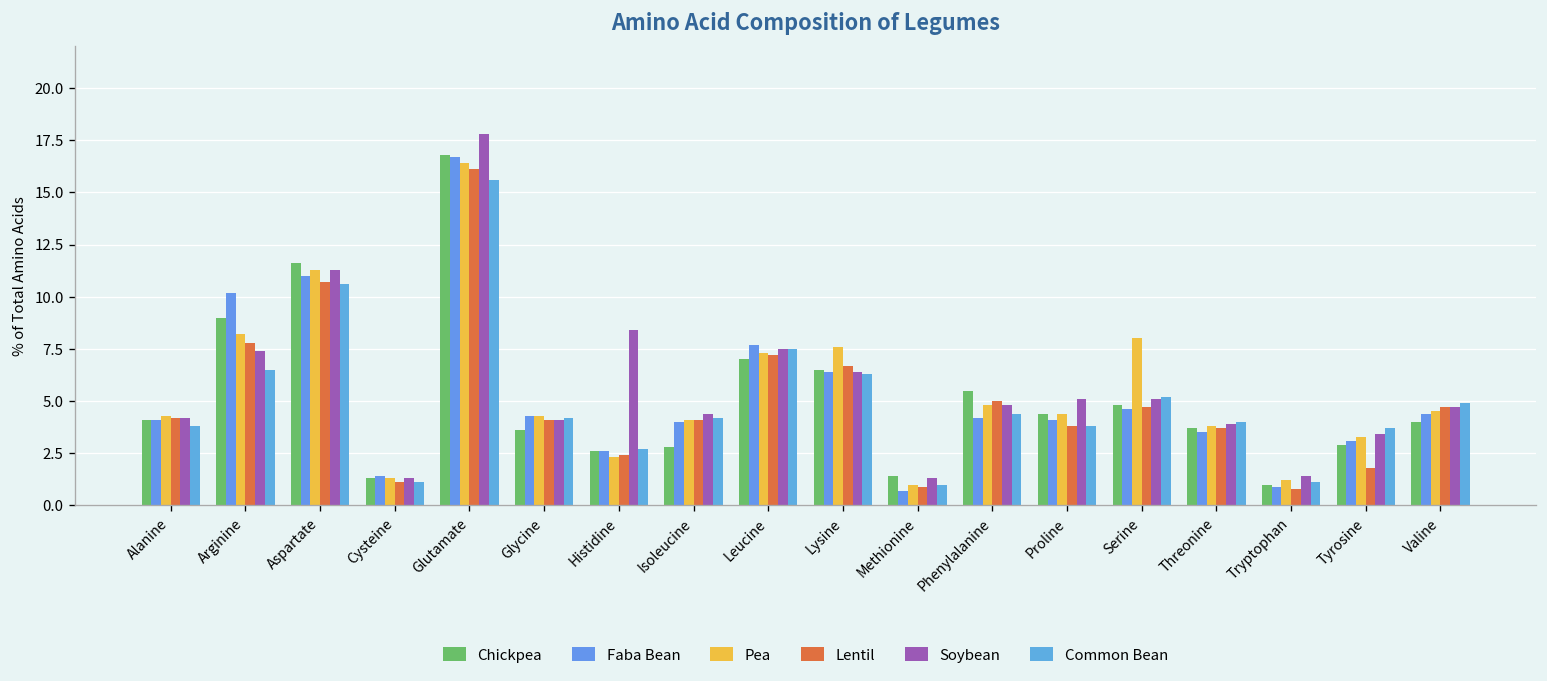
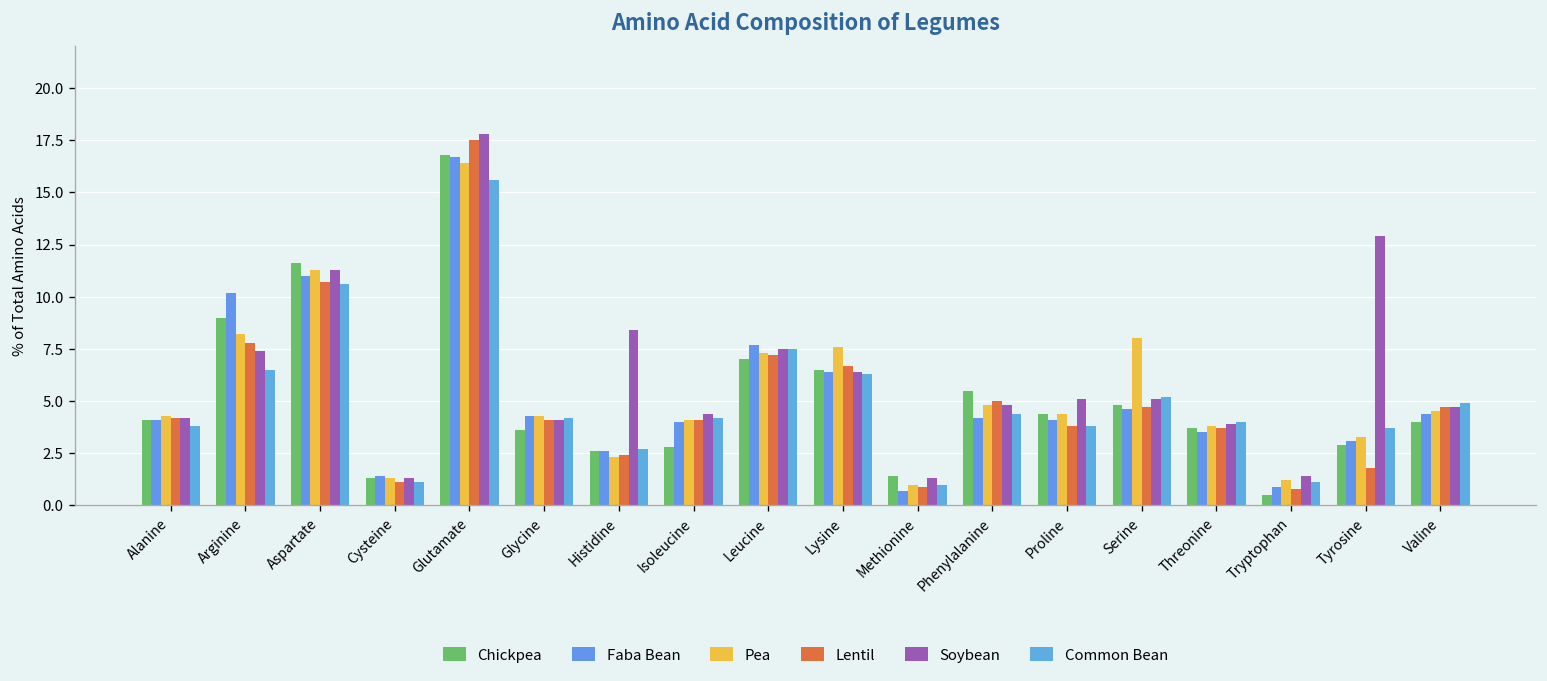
  {
    "Chickpea": {
      "Alanine": 4.1,
      "Arginine": 9.0,
      "Aspartate": 11.6,
      "Cysteine": 1.3,
      "Glutamate": 16.8,
      "Glycine": 3.6,
      "Histidine": 2.6,
      "Isoleucine": 2.8,
      "Leucine": 7.0,
      "Lysine": 6.5,
      "Methionine": 1.4,
      "Phenylalanine": 5.5,
      "Proline": 4.4,
      "Serine": 4.8,
      "Threonine": 3.7,
-     "Tryptophan": 1.0,
+     "Tryptophan": 0.5,
      "Tyrosine": 2.9,
      "Valine": 4.0
    },
    "Pea": {
      "Alanine": 4.3,
      "Arginine": 8.2,
      "Aspartate": 11.3,
      "Cysteine": 1.3,
      "Glutamate": 16.4,
      "Glycine": 4.3,
      "Histidine": 2.3,
      "Isoleucine": 4.1,
      "Leucine": 7.3,
      "Lysine": 7.6,
      "Methionine": 1.0,
      "Phenylalanine": 4.8,
      "Proline": 4.4,
      "Serine": 8.0,
      "Threonine": 3.8,
      "Tryptophan": 1.2,
      "Tyrosine": 3.3,
      "Valine": 4.5
    },
    "Lentil": {
      "Alanine": 4.2,
      "Arginine": 7.8,
      "Aspartate": 10.7,
      "Cysteine": 1.1,
-     "Glutamate": 16.1,
+     "Glutamate": 17.5,
      "Glycine": 4.1,
      "Histidine": 2.4,
      "Isoleucine": 4.1,
      "Leucine": 7.2,
      "Lysine": 6.7,
      "Methionine": 0.9,
      "Phenylalanine": 5.0,
      "Proline": 3.8,
      "Serine": 4.7,
      "Threonine": 3.7,
      "Tryptophan": 0.8,
      "Tyrosine": 1.8,
      "Valine": 4.7
    },
    "Soybean": {
      "Alanine": 4.2,
      "Arginine": 7.4,
      "Aspartate": 11.3,
      "Cysteine": 1.3,
      "Glutamate": 17.8,
      "Glycine": 4.1,
      "Histidine": 8.4,
      "Isoleucine": 4.4,
      "Leucine": 7.5,
      "Lysine": 6.4,
      "Methionine": 1.3,
      "Phenylalanine": 4.8,
      "Proline": 5.1,
      "Serine": 5.1,
      "Threonine": 3.9,
      "Tryptophan": 1.4,
-     "Tyrosine": 3.4,
+     "Tyrosine": 12.9,
      "Valine": 4.7
    }
  }
